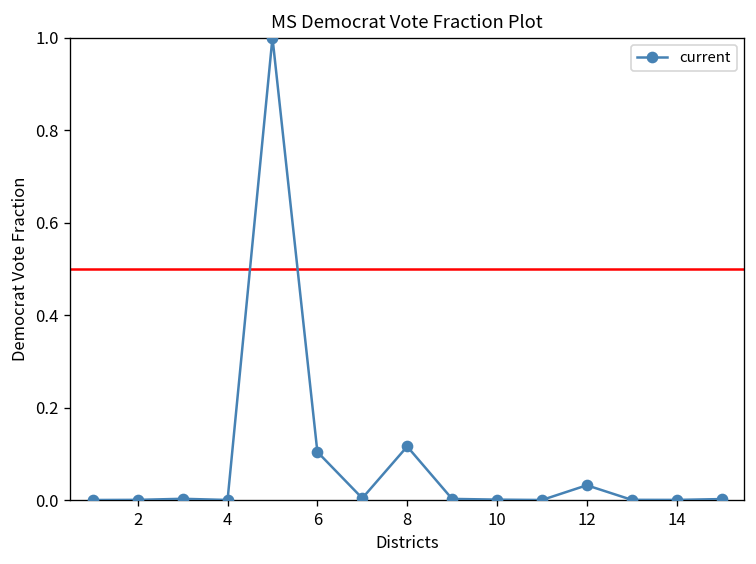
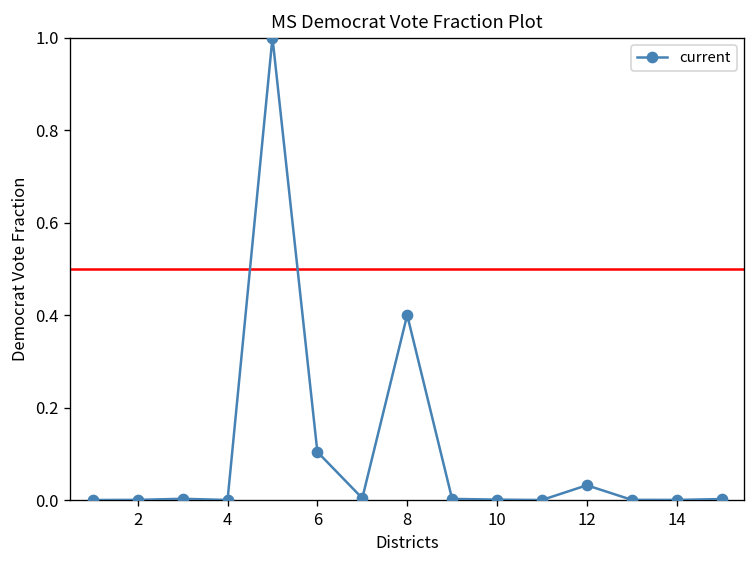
  {
    "2": 0.00,
    "4": 0.00,
    "6": 0.10,
-   "8": 0.12,
+   "8": 0.40,
    "10": 0.00,
    "12": 0.03,
    "14": 0.00
  }
